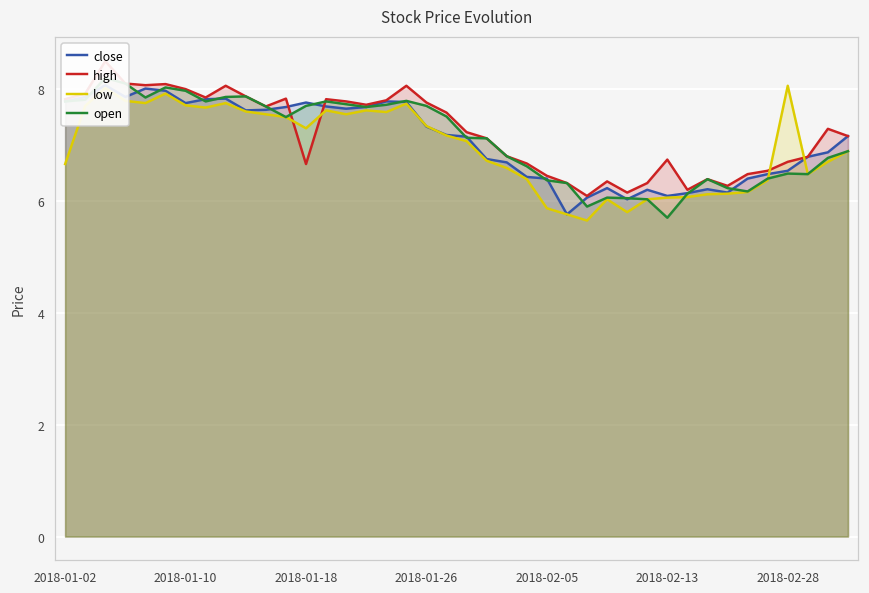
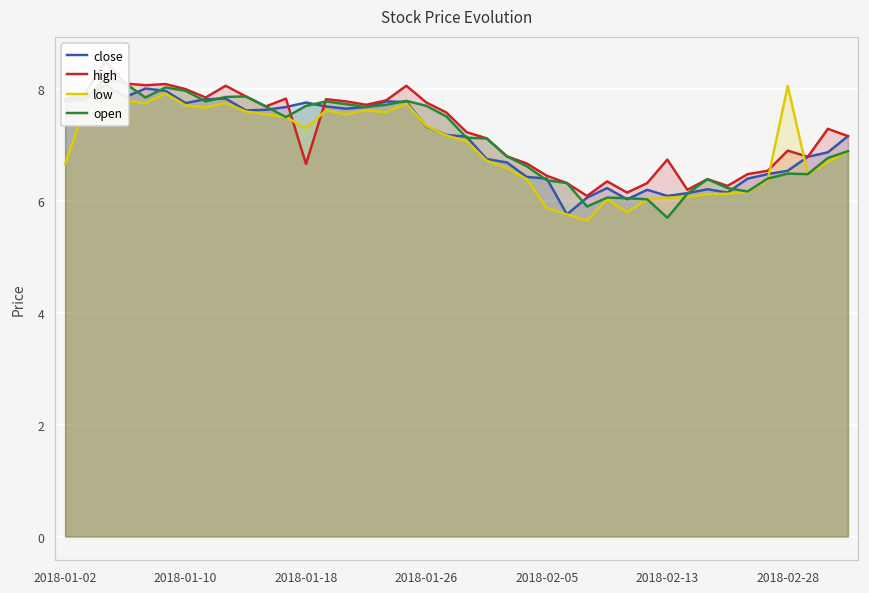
  {
    "close": {
      "2018-01-18": 7.8
    },
    "high": {
      "2018-01-18": 6.7,
      "2018-01-26": 7.8,
      "2018-02-05": 6.5,
      "2018-02-13": 6.7,
-     "2018-02-28": 6.7
+     "2018-02-28": 6.9
    },
    "low": {
      "2018-01-02": 6.7,
      "2018-01-18": 7.3,
      "2018-02-05": 5.9,
      "2018-02-28": 8.1
    },
    "open": {
      "2018-01-18": 7.7,
      "2018-01-26": 7.7,
      "2018-02-13": 5.7
    }
  }
